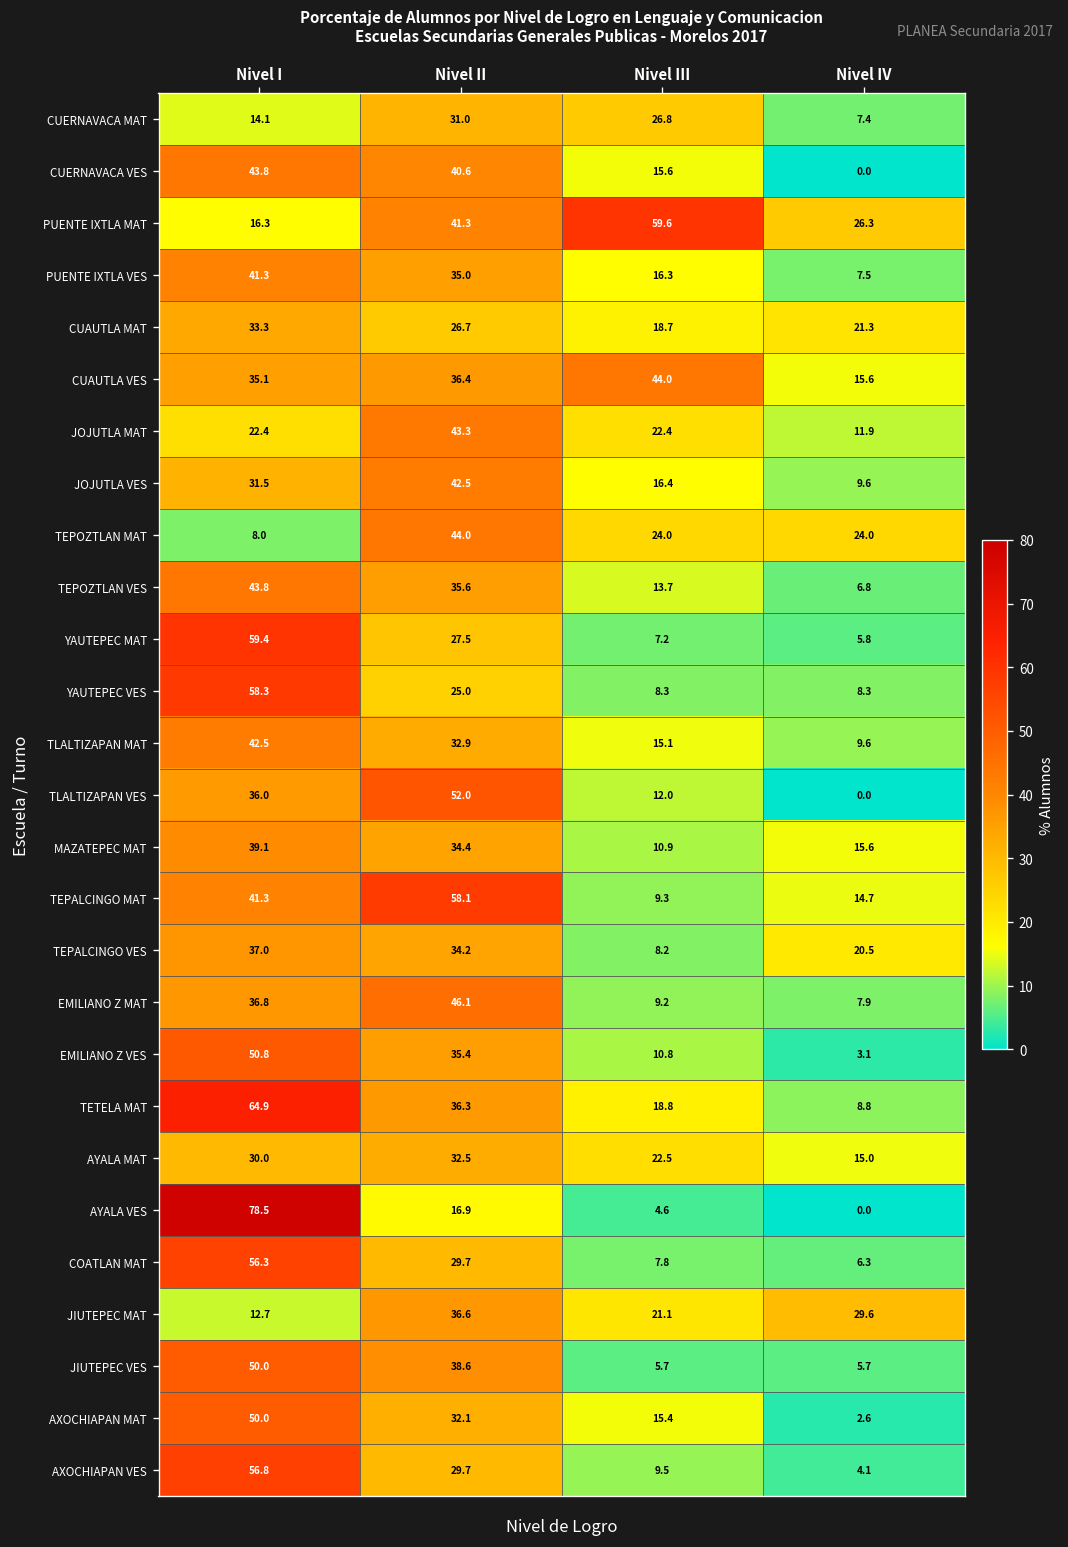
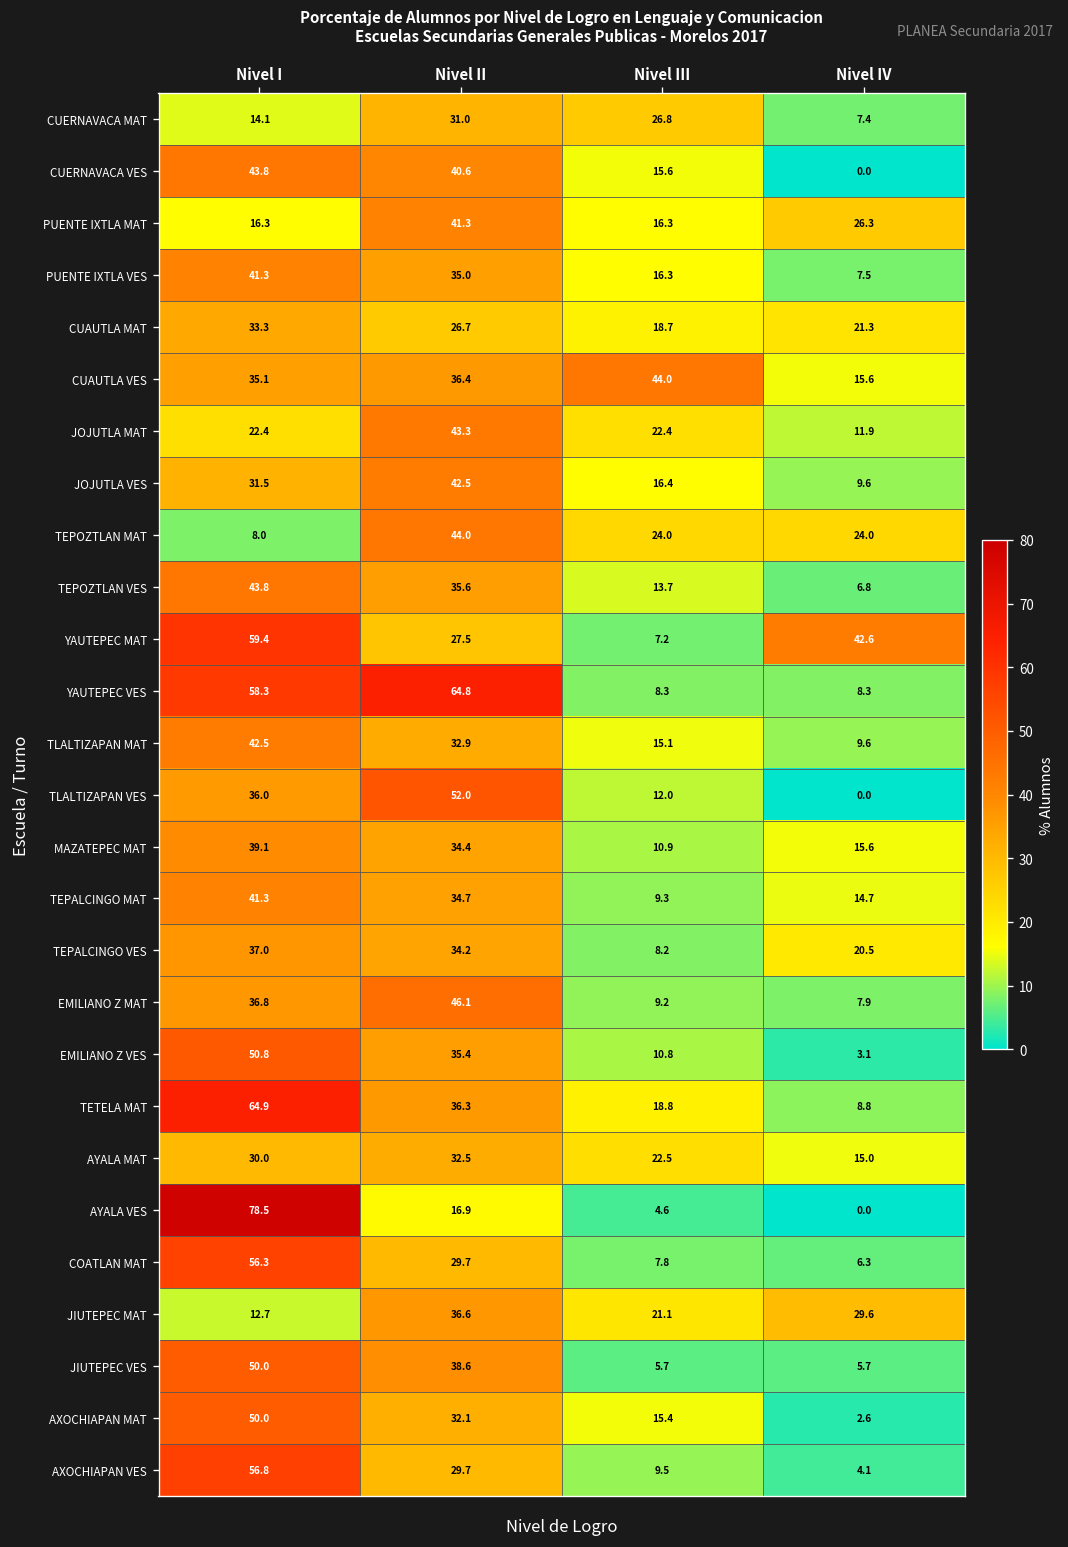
  {
    "CUERNAVACA MAT": {
      "Nivel I": 14.1,
      "Nivel II": 31.0,
      "Nivel III": 26.8,
      "Nivel IV": 7.4
    },
    "CUERNAVACA VES": {
      "Nivel I": 43.8,
      "Nivel II": 40.6,
      "Nivel III": 15.6,
      "Nivel IV": 0.0
    },
    "PUENTE IXTLA MAT": {
      "Nivel I": 16.3,
      "Nivel II": 41.3,
-     "Nivel III": 59.6,
+     "Nivel III": 16.3,
      "Nivel IV": 26.3
    },
    "PUENTE IXTLA VES": {
      "Nivel I": 41.3,
      "Nivel II": 35.0,
      "Nivel III": 16.3,
      "Nivel IV": 7.5
    },
    "CUAUTLA MAT": {
      "Nivel I": 33.3,
      "Nivel II": 26.7,
      "Nivel III": 18.7,
      "Nivel IV": 21.3
    },
    "CUAUTLA VES": {
      "Nivel I": 35.1,
      "Nivel II": 36.4,
      "Nivel III": 44.0,
      "Nivel IV": 15.6
    },
    "JOJUTLA MAT": {
      "Nivel I": 22.4,
      "Nivel II": 43.3,
      "Nivel III": 22.4,
      "Nivel IV": 11.9
    },
    "JOJUTLA VES": {
      "Nivel I": 31.5,
      "Nivel II": 42.5,
      "Nivel III": 16.4,
      "Nivel IV": 9.6
    },
    "TEPOZTLAN MAT": {
      "Nivel I": 8.0,
      "Nivel II": 44.0,
      "Nivel III": 24.0,
      "Nivel IV": 24.0
    },
    "TEPOZTLAN VES": {
      "Nivel I": 43.8,
      "Nivel II": 35.6,
      "Nivel III": 13.7,
      "Nivel IV": 6.8
    },
    "YAUTEPEC MAT": {
      "Nivel I": 59.4,
      "Nivel II": 27.5,
      "Nivel III": 7.2,
-     "Nivel IV": 5.8
+     "Nivel IV": 42.6
    },
    "YAUTEPEC VES": {
      "Nivel I": 58.3,
-     "Nivel II": 25.0,
+     "Nivel II": 64.8,
      "Nivel III": 8.3,
      "Nivel IV": 8.3
    },
    "TLALTIZAPAN MAT": {
      "Nivel I": 42.5,
      "Nivel II": 32.9,
      "Nivel III": 15.1,
      "Nivel IV": 9.6
    },
    "TLALTIZAPAN VES": {
      "Nivel I": 36.0,
      "Nivel II": 52.0,
      "Nivel III": 12.0,
      "Nivel IV": 0.0
    },
    "MAZATEPEC MAT": {
      "Nivel I": 39.1,
      "Nivel II": 34.4,
      "Nivel III": 10.9,
      "Nivel IV": 15.6
    },
    "TEPALCINGO MAT": {
      "Nivel I": 41.3,
-     "Nivel II": 58.1,
+     "Nivel II": 34.7,
      "Nivel III": 9.3,
      "Nivel IV": 14.7
    },
    "TEPALCINGO VES": {
      "Nivel I": 37.0,
      "Nivel II": 34.2,
      "Nivel III": 8.2,
      "Nivel IV": 20.5
    },
    "EMILIANO Z MAT": {
      "Nivel I": 36.8,
      "Nivel II": 46.1,
      "Nivel III": 9.2,
      "Nivel IV": 7.9
    },
    "EMILIANO Z VES": {
      "Nivel I": 50.8,
      "Nivel II": 35.4,
      "Nivel III": 10.8,
      "Nivel IV": 3.1
    },
    "TETELA MAT": {
      "Nivel I": 64.9,
      "Nivel II": 36.3,
      "Nivel III": 18.8,
      "Nivel IV": 8.8
    },
    "AYALA MAT": {
      "Nivel I": 30.0,
      "Nivel II": 32.5,
      "Nivel III": 22.5,
      "Nivel IV": 15.0
    },
    "AYALA VES": {
      "Nivel I": 78.5,
      "Nivel II": 16.9,
      "Nivel III": 4.6,
      "Nivel IV": 0.0
    },
    "COATLAN MAT": {
      "Nivel I": 56.3,
      "Nivel II": 29.7,
      "Nivel III": 7.8,
      "Nivel IV": 6.3
    },
    "JIUTEPEC MAT": {
      "Nivel I": 12.7,
      "Nivel II": 36.6,
      "Nivel III": 21.1,
      "Nivel IV": 29.6
    },
    "JIUTEPEC VES": {
      "Nivel I": 50.0,
      "Nivel II": 38.6,
      "Nivel III": 5.7,
      "Nivel IV": 5.7
    },
    "AXOCHIAPAN MAT": {
      "Nivel I": 50.0,
      "Nivel II": 32.1,
      "Nivel III": 15.4,
      "Nivel IV": 2.6
    },
    "AXOCHIAPAN VES": {
      "Nivel I": 56.8,
      "Nivel II": 29.7,
      "Nivel III": 9.5,
      "Nivel IV": 4.1
    }
  }
